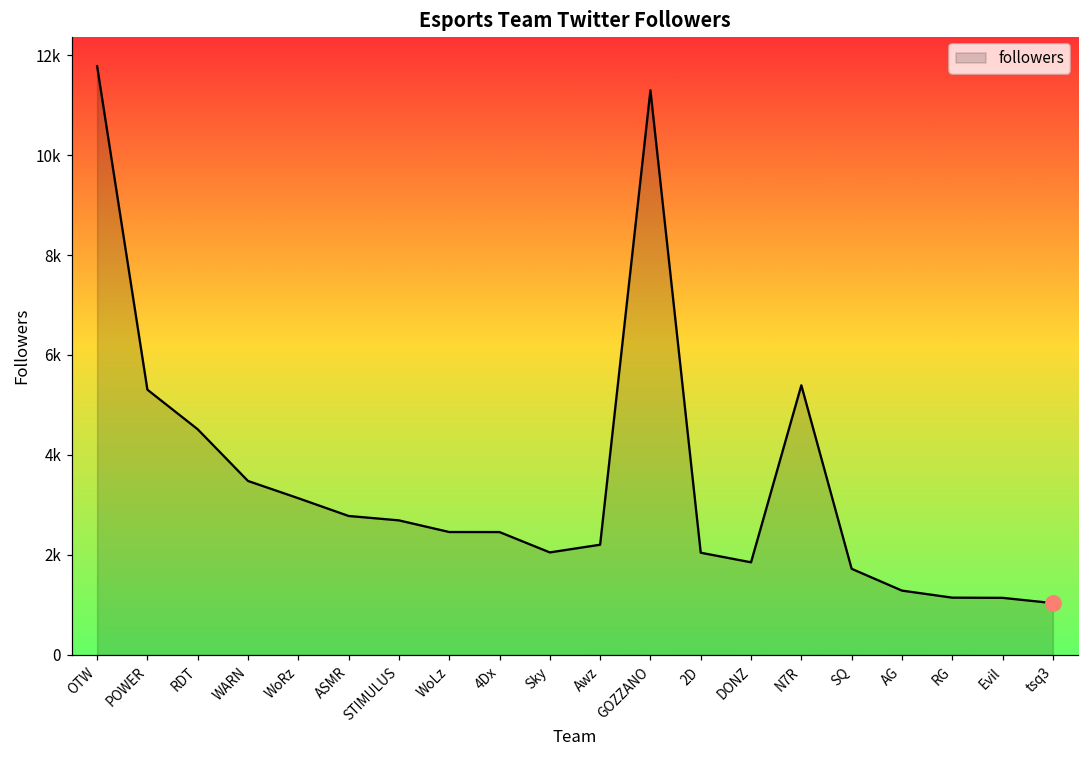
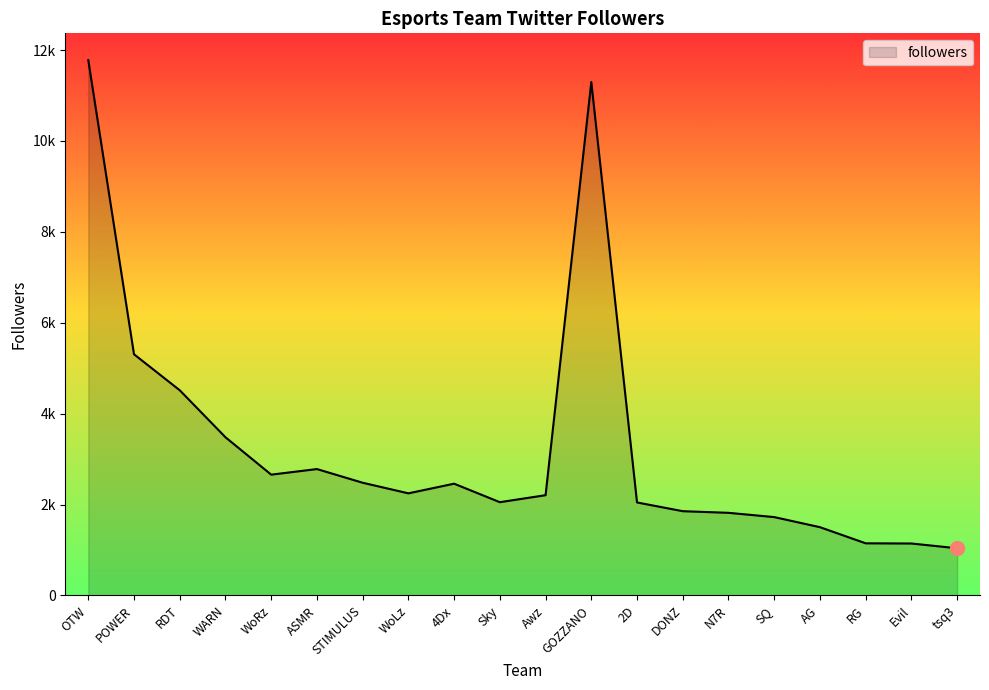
  {
    "followers": {
      "OTW": 11800,
      "POWER": 5300,
      "RDT": 4500,
      "WARN": 3500,
-     "WoRz": 3100,
+     "WoRz": 2700,
      "ASMR": 2800,
-     "STIMULUS": 2700,
-     "WoLz": 2500,
+     "STIMULUS": 2500,
+     "WoLz": 2200,
      "4Dx": 2500,
      "Sky": 2100,
      "Awz": 2200,
      "GOZZANO": 11300,
      "2D": 2000,
      "DONZ": 1900,
-     "N7R": 5400,
+     "N7R": 1800,
      "SQ": 1700,
-     "AG": 1300,
+     "AG": 1500,
      "RG": 1100,
      "Evil": 1100
    }
  }
